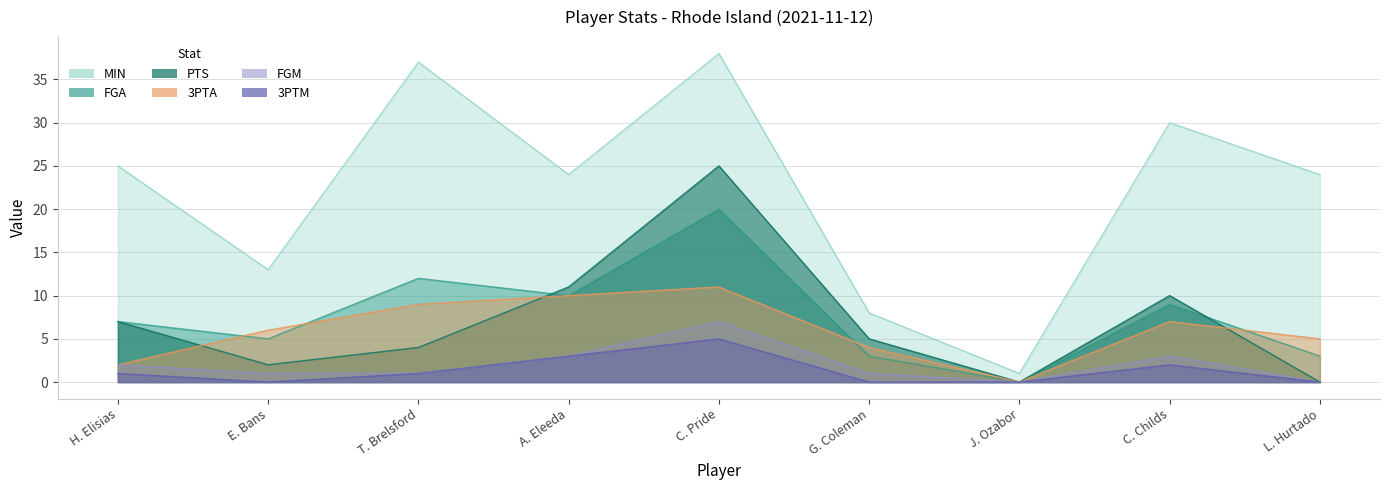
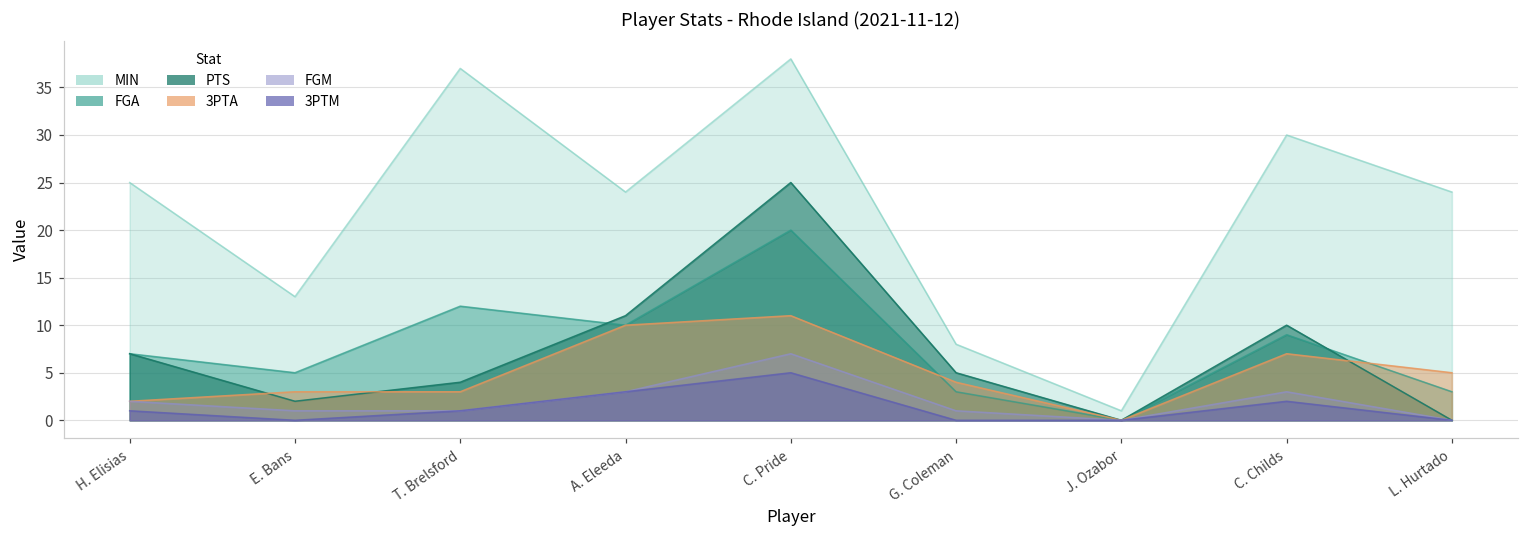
  {
    "3PTA": {
-     "E. Bans": 6,
-     "T. Brelsford": 9,
+     "E. Bans": 3,
+     "T. Brelsford": 3,
      "C. Pride": 11,
      "G. Coleman": 4,
      "C. Childs": 7,
      "L. Hurtado": 5
    }
  }
